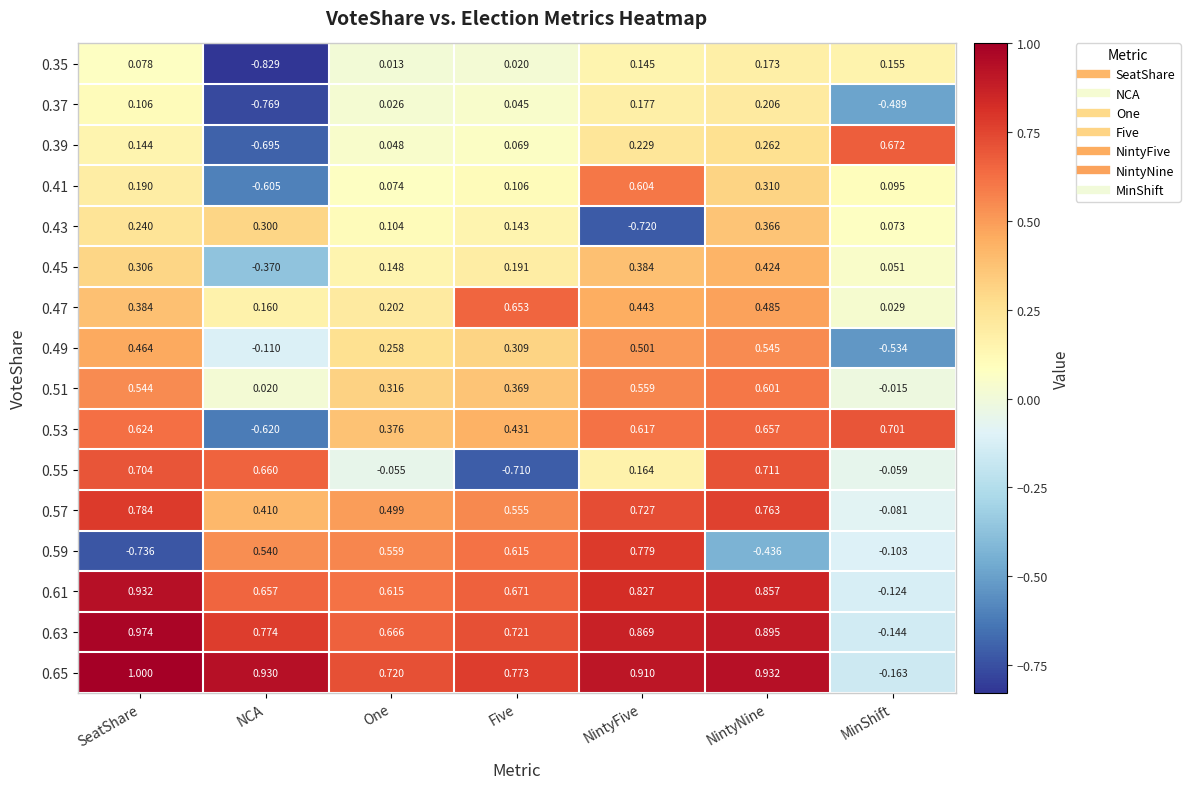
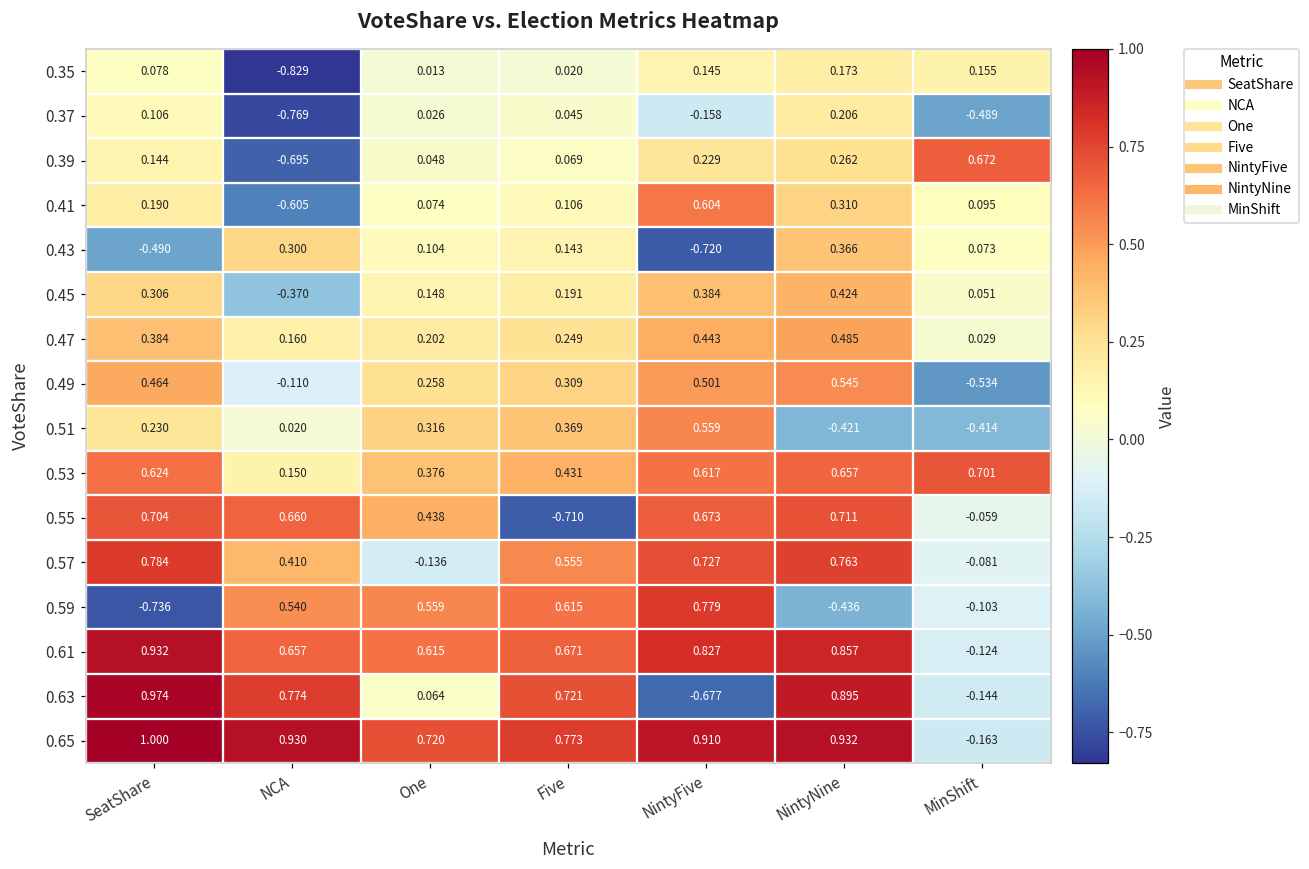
  {
    "0.35": {
      "SeatShare": 0.078,
      "NCA": -0.829,
      "One": 0.013,
      "Five": 0.020,
      "NintyFive": 0.145,
      "NintyNine": 0.173,
      "MinShift": 0.155
    },
    "0.37": {
      "SeatShare": 0.106,
      "NCA": -0.769,
      "One": 0.026,
      "Five": 0.045,
-     "NintyFive": 0.177,
+     "NintyFive": -0.158,
      "NintyNine": 0.206,
      "MinShift": -0.489
    },
    "0.39": {
      "SeatShare": 0.144,
      "NCA": -0.695,
      "One": 0.048,
      "Five": 0.069,
      "NintyFive": 0.229,
      "NintyNine": 0.262,
      "MinShift": 0.672
    },
    "0.41": {
      "SeatShare": 0.190,
      "NCA": -0.605,
      "One": 0.074,
      "Five": 0.106,
      "NintyFive": 0.604,
      "NintyNine": 0.310,
      "MinShift": 0.095
    },
    "0.43": {
-     "SeatShare": 0.240,
+     "SeatShare": -0.490,
      "NCA": 0.300,
      "One": 0.104,
      "Five": 0.143,
      "NintyFive": -0.720,
      "NintyNine": 0.366,
      "MinShift": 0.073
    },
    "0.45": {
      "SeatShare": 0.306,
      "NCA": -0.370,
      "One": 0.148,
      "Five": 0.191,
      "NintyFive": 0.384,
      "NintyNine": 0.424,
      "MinShift": 0.051
    },
    "0.47": {
      "SeatShare": 0.384,
      "NCA": 0.160,
      "One": 0.202,
-     "Five": 0.653,
+     "Five": 0.249,
      "NintyFive": 0.443,
      "NintyNine": 0.485,
      "MinShift": 0.029
    },
    "0.49": {
      "SeatShare": 0.464,
      "NCA": -0.110,
      "One": 0.258,
      "Five": 0.309,
      "NintyFive": 0.501,
      "NintyNine": 0.545,
      "MinShift": -0.534
    },
    "0.51": {
-     "SeatShare": 0.544,
+     "SeatShare": 0.230,
      "NCA": 0.020,
      "One": 0.316,
      "Five": 0.369,
      "NintyFive": 0.559,
-     "NintyNine": 0.601,
-     "MinShift": -0.015
+     "NintyNine": -0.421,
+     "MinShift": -0.414
    },
    "0.53": {
      "SeatShare": 0.624,
-     "NCA": -0.620,
+     "NCA": 0.150,
      "One": 0.376,
      "Five": 0.431,
      "NintyFive": 0.617,
      "NintyNine": 0.657,
      "MinShift": 0.701
    },
    "0.55": {
      "SeatShare": 0.704,
      "NCA": 0.660,
-     "One": -0.055,
+     "One": 0.438,
      "Five": -0.710,
-     "NintyFive": 0.164,
+     "NintyFive": 0.673,
      "NintyNine": 0.711,
      "MinShift": -0.059
    },
    "0.57": {
      "SeatShare": 0.784,
      "NCA": 0.410,
-     "One": 0.499,
+     "One": -0.136,
      "Five": 0.555,
      "NintyFive": 0.727,
      "NintyNine": 0.763,
      "MinShift": -0.081
    },
    "0.59": {
      "SeatShare": -0.736,
      "NCA": 0.540,
      "One": 0.559,
      "Five": 0.615,
      "NintyFive": 0.779,
      "NintyNine": -0.436,
      "MinShift": -0.103
    },
    "0.61": {
      "SeatShare": 0.932,
      "NCA": 0.657,
      "One": 0.615,
      "Five": 0.671,
      "NintyFive": 0.827,
      "NintyNine": 0.857,
      "MinShift": -0.124
    },
    "0.63": {
      "SeatShare": 0.974,
      "NCA": 0.774,
-     "One": 0.666,
+     "One": 0.064,
      "Five": 0.721,
-     "NintyFive": 0.869,
+     "NintyFive": -0.677,
      "NintyNine": 0.895,
      "MinShift": -0.144
    },
    "0.65": {
      "SeatShare": 1.000,
      "NCA": 0.930,
      "One": 0.720,
      "Five": 0.773,
      "NintyFive": 0.910,
      "NintyNine": 0.932,
      "MinShift": -0.163
    }
  }
